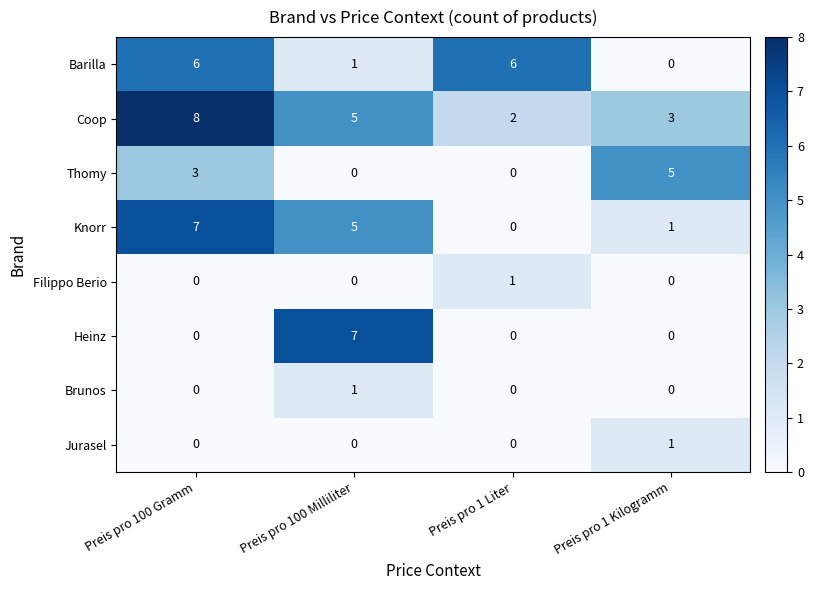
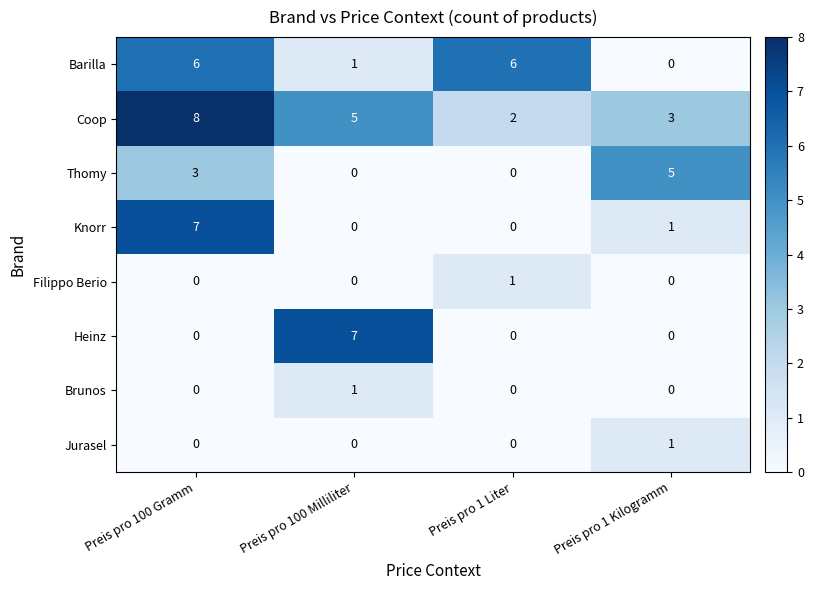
  {
    "Barilla": {
      "Preis pro 100 Gramm": 6,
      "Preis pro 100 Milliliter": 1,
      "Preis pro 1 Liter": 6,
      "Preis pro 1 Kilogramm": 0
    },
    "Coop": {
      "Preis pro 100 Gramm": 8,
      "Preis pro 100 Milliliter": 5,
      "Preis pro 1 Liter": 2,
      "Preis pro 1 Kilogramm": 3
    },
    "Thomy": {
      "Preis pro 100 Gramm": 3,
      "Preis pro 100 Milliliter": 0,
      "Preis pro 1 Liter": 0,
      "Preis pro 1 Kilogramm": 5
    },
    "Knorr": {
      "Preis pro 100 Gramm": 7,
-     "Preis pro 100 Milliliter": 5,
+     "Preis pro 100 Milliliter": 0,
      "Preis pro 1 Liter": 0,
      "Preis pro 1 Kilogramm": 1
    },
    "Filippo Berio": {
      "Preis pro 100 Gramm": 0,
      "Preis pro 100 Milliliter": 0,
      "Preis pro 1 Liter": 1,
      "Preis pro 1 Kilogramm": 0
    },
    "Heinz": {
      "Preis pro 100 Gramm": 0,
      "Preis pro 100 Milliliter": 7,
      "Preis pro 1 Liter": 0,
      "Preis pro 1 Kilogramm": 0
    },
    "Brunos": {
      "Preis pro 100 Gramm": 0,
      "Preis pro 100 Milliliter": 1,
      "Preis pro 1 Liter": 0,
      "Preis pro 1 Kilogramm": 0
    },
    "Jurasel": {
      "Preis pro 100 Gramm": 0,
      "Preis pro 100 Milliliter": 0,
      "Preis pro 1 Liter": 0,
      "Preis pro 1 Kilogramm": 1
    }
  }
